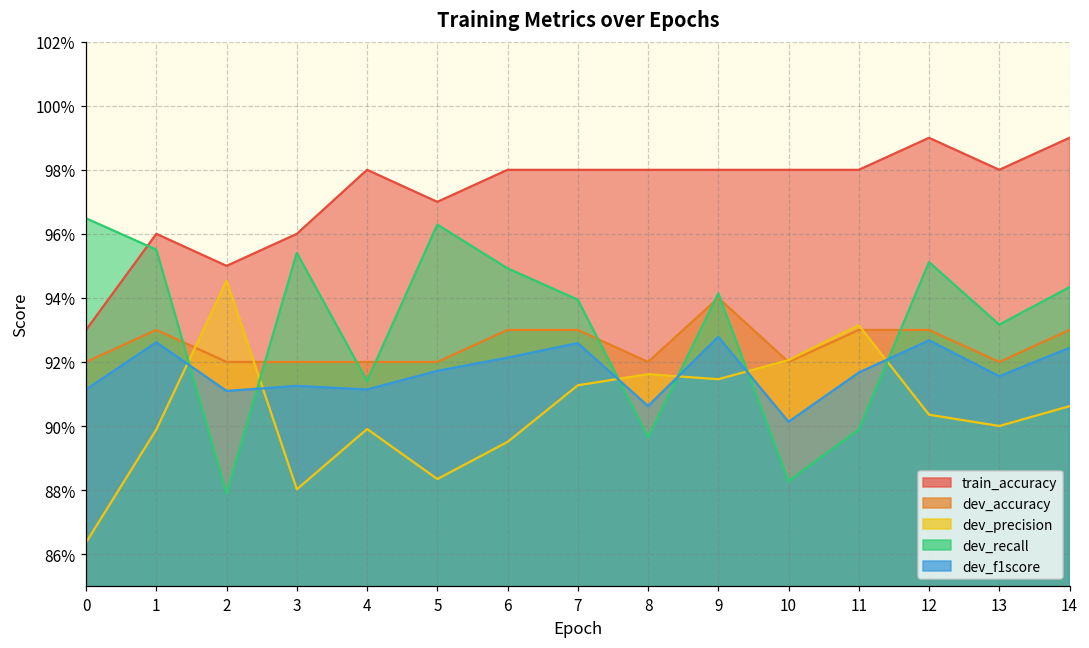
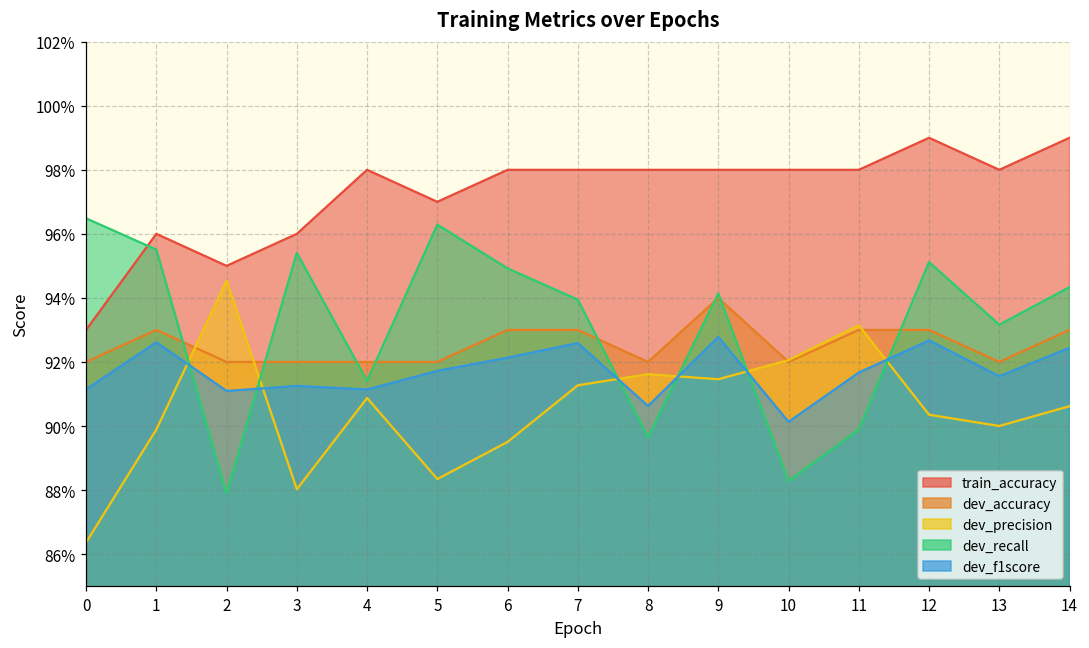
  {
    "dev_precision": {
      "0": "86.4%",
      "1": "89.9%",
      "2": "94.5%",
      "3": "88.0%",
-     "4": "89.9%",
+     "4": "90.9%",
      "5": "88.3%",
      "6": "89.5%",
      "7": "91.3%",
      "8": "91.6%",
      "9": "91.5%",
      "11": "93.1%",
      "12": "90.4%",
      "13": "90.0%",
      "14": "90.6%"
    },
    "dev_recall": {
      "0": "96.5%",
      "1": "95.5%",
      "2": "87.9%",
      "3": "95.4%",
      "4": "91.4%",
      "5": "96.3%",
      "6": "94.9%",
      "7": "93.9%",
      "8": "89.6%",
      "9": "94.1%",
      "10": "88.3%",
      "11": "89.9%",
      "12": "95.1%",
      "13": "93.2%",
      "14": "94.3%"
    },
    "dev_f1score": {
      "0": "91.1%",
      "1": "92.6%",
      "2": "91.1%",
      "3": "91.3%",
      "4": "91.1%",
      "5": "91.7%",
      "6": "92.1%",
      "7": "92.6%",
      "8": "90.6%",
      "9": "92.8%",
      "10": "90.1%",
      "11": "91.7%",
      "12": "92.7%",
      "13": "91.6%",
      "14": "92.4%"
    }
  }
